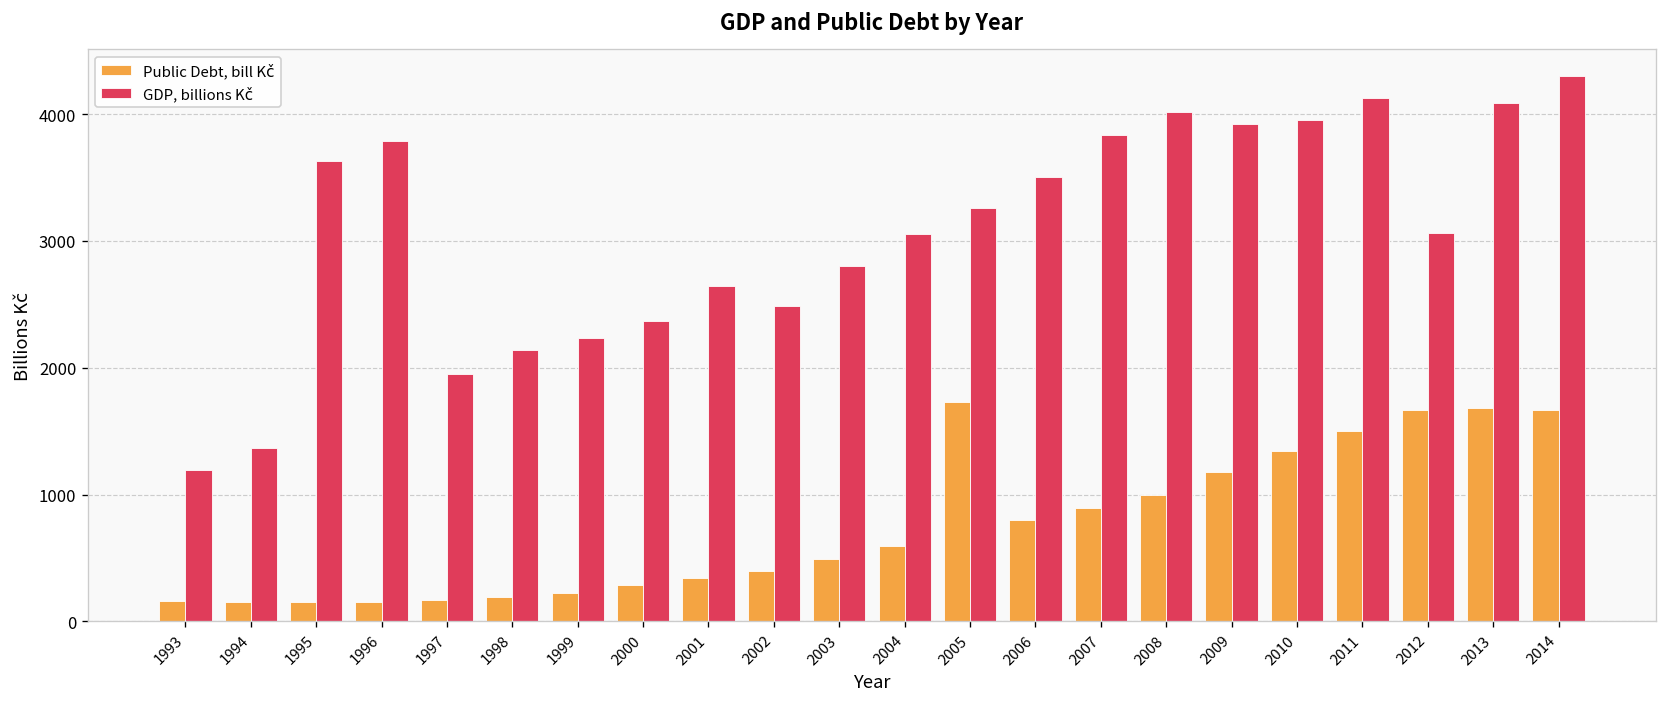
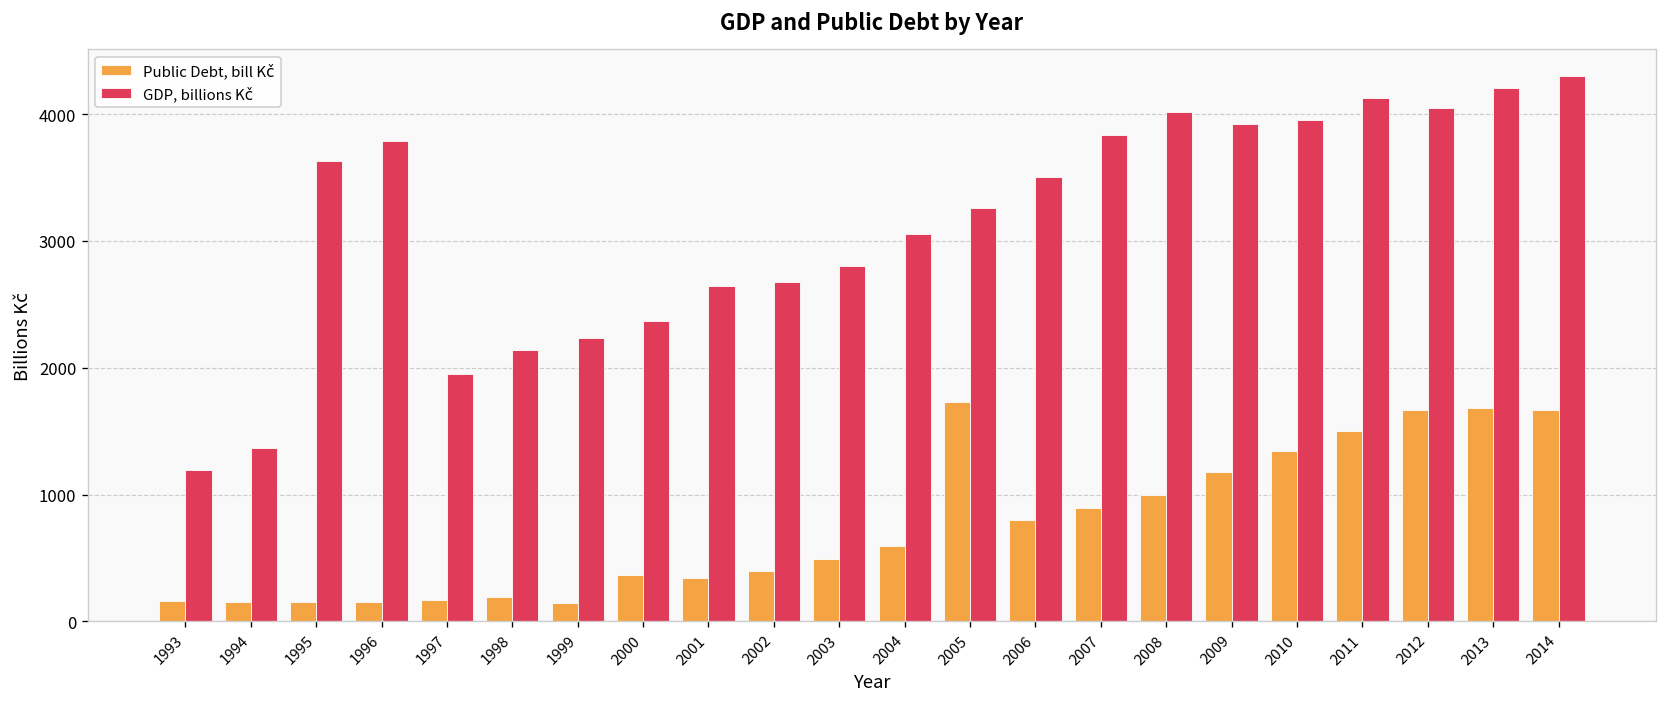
  {
    "Public Debt, bill Kč": {
      "1993": 160,
      "1994": 160,
      "1995": 150,
      "1996": 160,
      "1997": 170,
      "1998": 190,
-     "1999": 230,
-     "2000": 290,
+     "1999": 150,
+     "2000": 370,
      "2001": 350,
      "2002": 400,
      "2003": 490,
      "2004": 590,
      "2005": 1730,
      "2006": 800,
      "2007": 890,
      "2008": 1000,
      "2009": 1180,
      "2010": 1340,
      "2011": 1500,
      "2012": 1670,
      "2013": 1680,
      "2014": 1660
    },
    "GDP, billions Kč": {
      "1993": 1200,
      "1994": 1360,
      "1995": 3630,
      "1996": 3790,
      "1997": 1950,
      "1998": 2140,
      "1999": 2240,
      "2000": 2370,
      "2001": 2650,
-     "2002": 2490,
+     "2002": 2670,
      "2003": 2800,
      "2004": 3060,
      "2005": 3260,
      "2006": 3510,
      "2007": 3830,
      "2008": 4020,
      "2009": 3920,
      "2010": 3950,
      "2011": 4130,
-     "2012": 3060,
-     "2013": 4090,
+     "2012": 4050,
+     "2013": 4210,
      "2014": 4300
    }
  }
